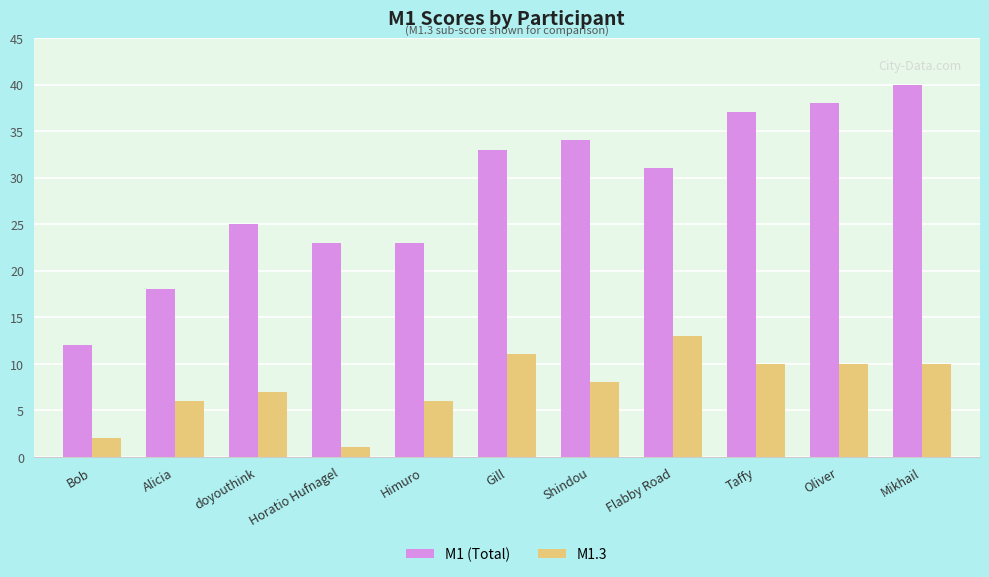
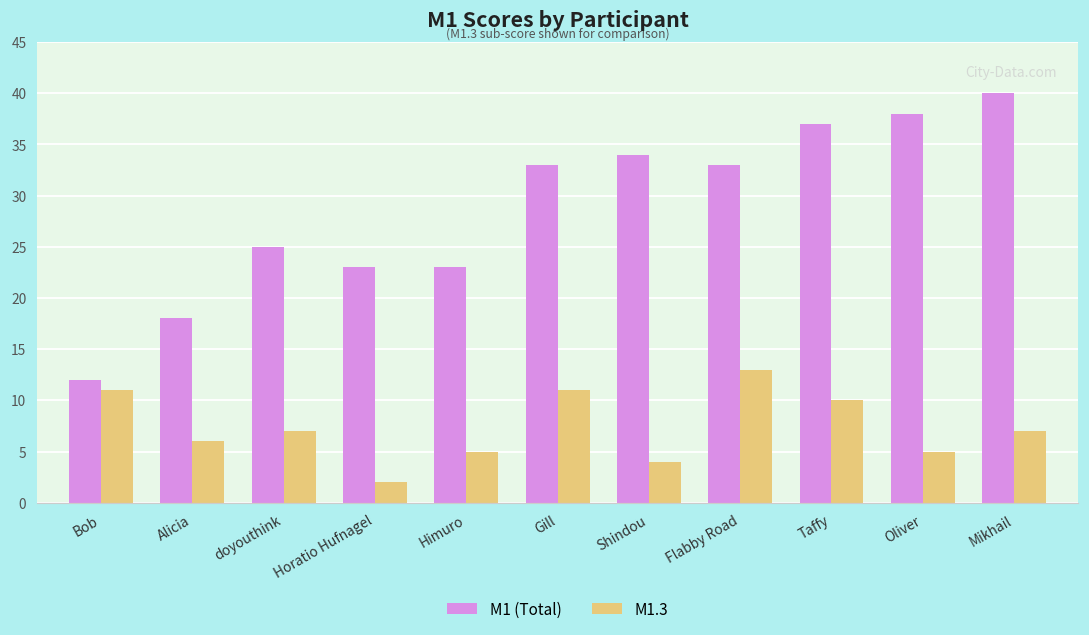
  {
    "M1 (Total)": {
      "Bob": 12,
      "Alicia": 18,
      "doyouthink": 25,
      "Horatio Hufnagel": 23,
      "Himuro": 23,
      "Gill": 33,
      "Shindou": 34,
-     "Flabby Road": 31,
+     "Flabby Road": 33,
      "Taffy": 37,
      "Oliver": 38,
      "Mikhail": 40
    },
    "M1.3": {
-     "Bob": 2,
+     "Bob": 11,
      "Alicia": 6,
      "doyouthink": 7,
-     "Horatio Hufnagel": 1,
-     "Himuro": 6,
+     "Horatio Hufnagel": 2,
+     "Himuro": 5,
      "Gill": 11,
-     "Shindou": 8,
+     "Shindou": 4,
      "Flabby Road": 13,
      "Taffy": 10,
-     "Oliver": 10,
-     "Mikhail": 10
+     "Oliver": 5,
+     "Mikhail": 7
    }
  }
